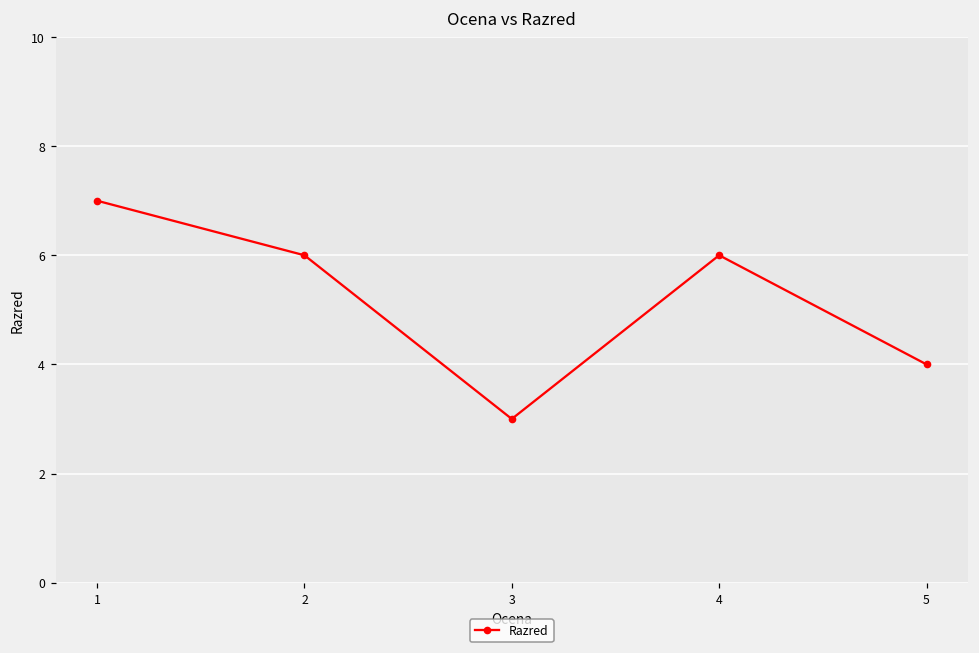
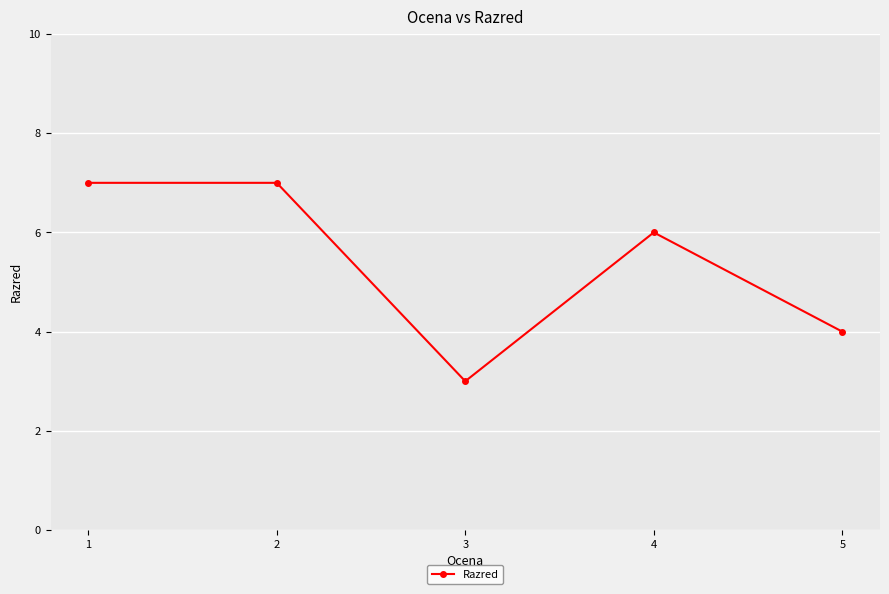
  {
    "1": 7,
-   "2": 6,
+   "2": 7,
    "3": 3,
    "4": 6,
    "5": 4
  }
